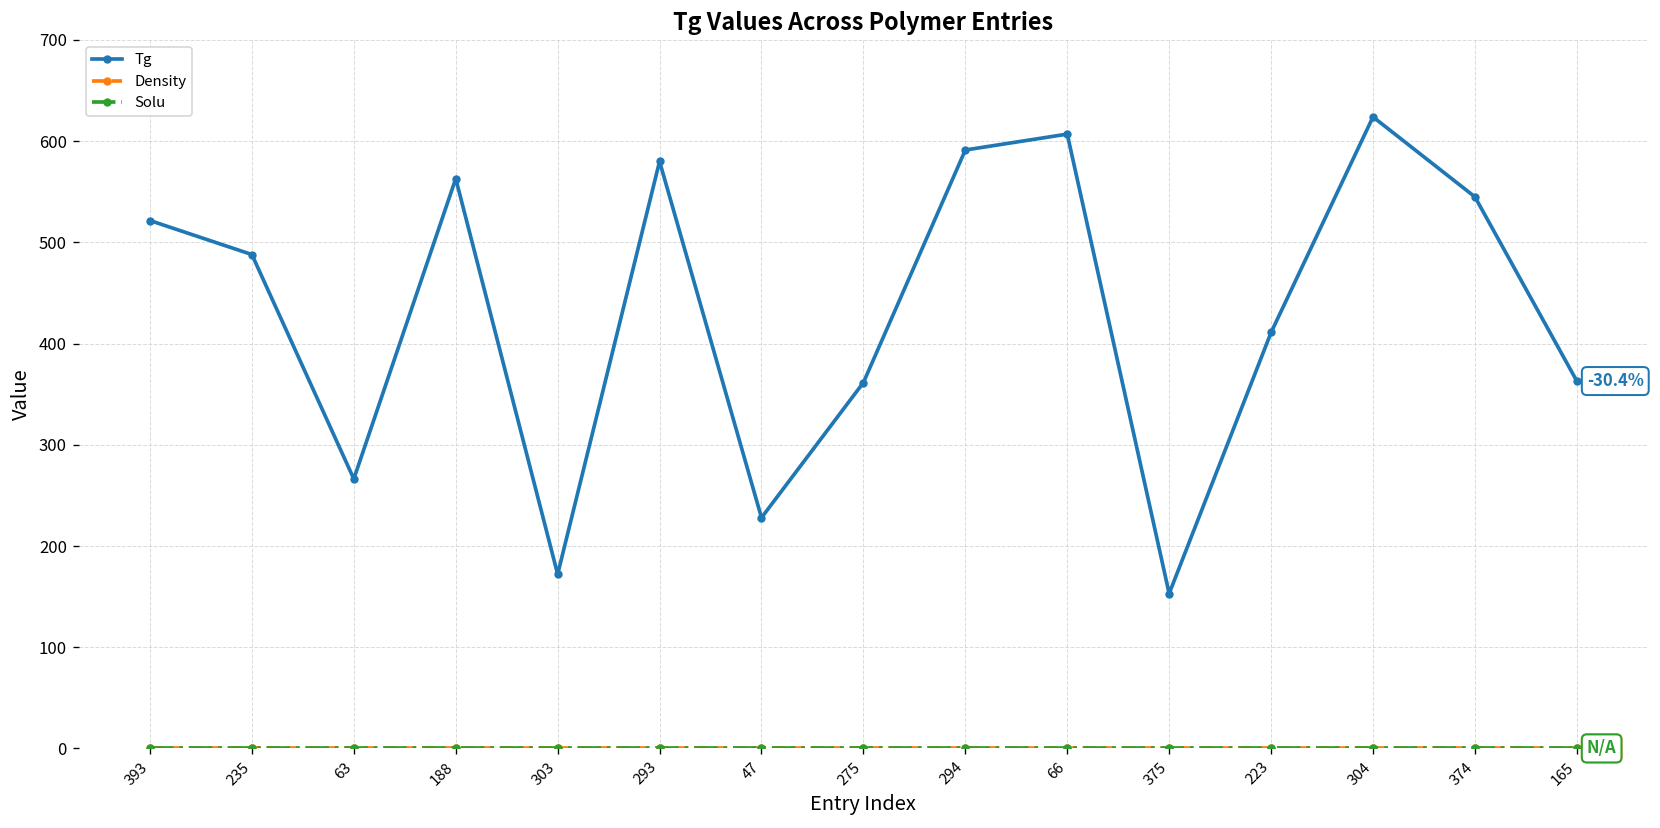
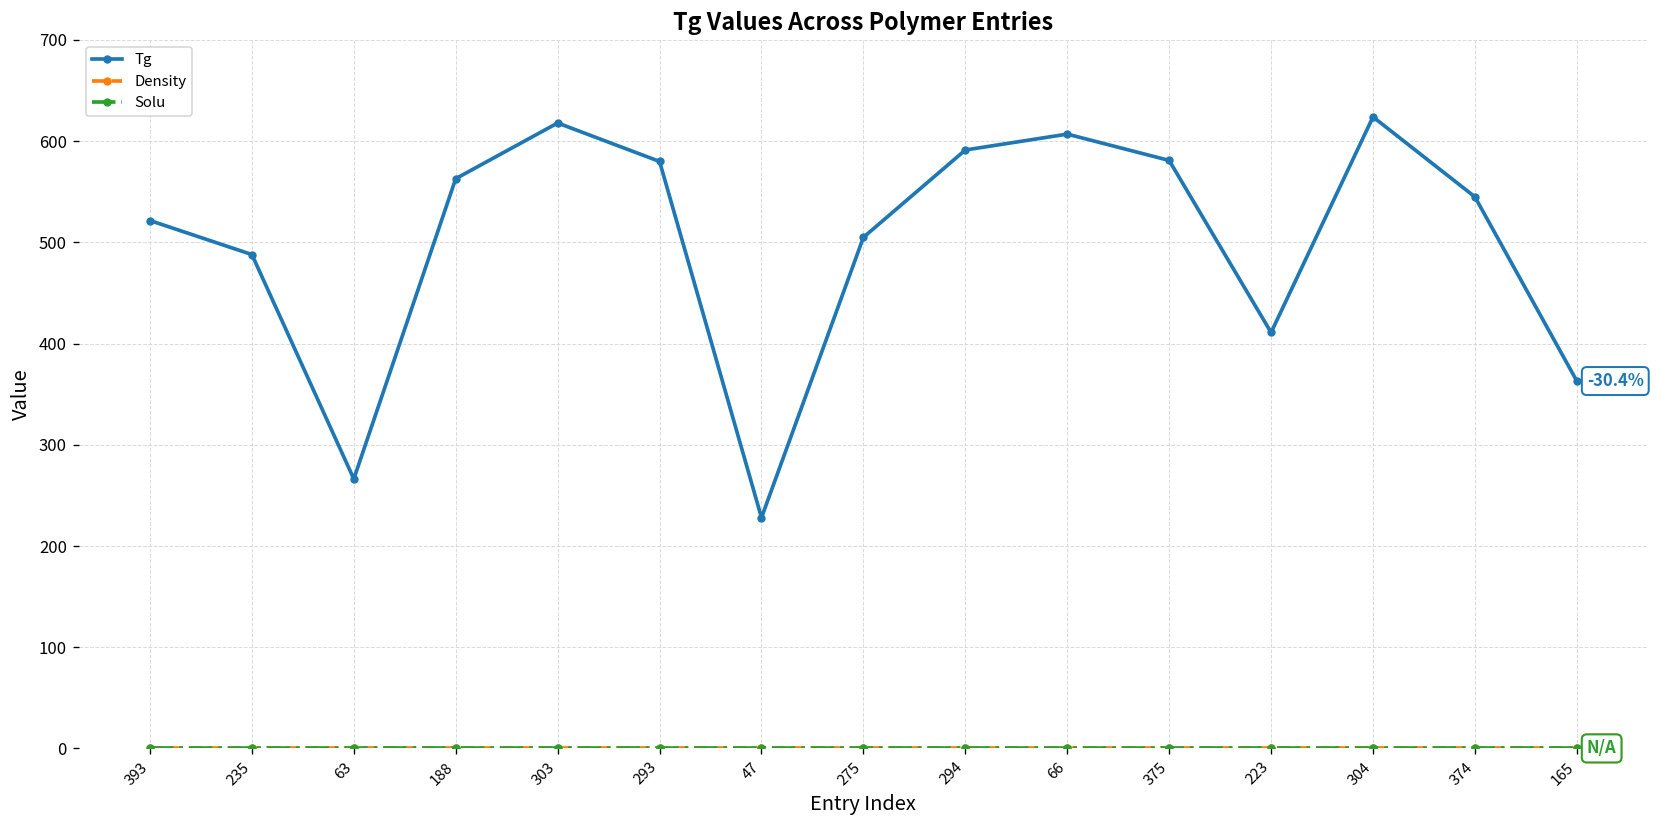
  {
    "Tg": {
      "393": 520,
      "235": 490,
      "63": 270,
      "188": 560,
-     "303": 170,
+     "303": 620,
      "293": 580,
      "47": 230,
-     "275": 360,
+     "275": 510,
      "294": 590,
      "66": 610,
-     "375": 150,
+     "375": 580,
      "223": 410,
      "304": 620,
      "374": 550
    },
    "Solu": {
      "393": 0,
      "235": 0,
      "63": 0,
      "188": 0,
      "303": 0,
      "293": 0,
      "47": 0,
      "275": 0,
      "294": 0,
      "66": 0,
      "375": 0,
      "223": 0,
      "304": 0,
      "374": 0,
      "165": 0
    }
  }
